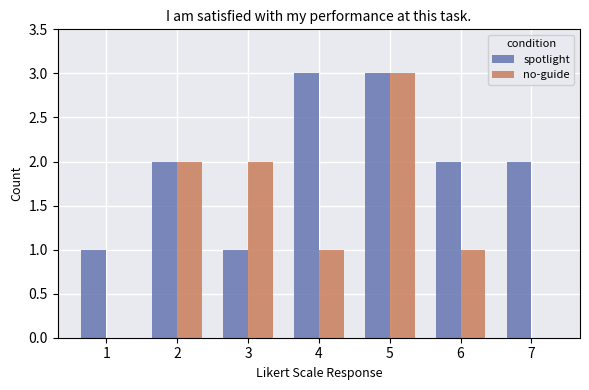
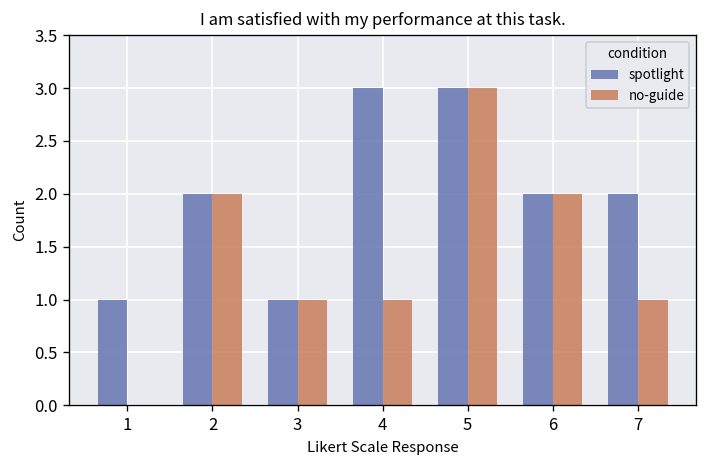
  {
    "spotlight": {
      "1": 1,
      "2": 2,
      "3": 1,
      "4": 3,
      "5": 3,
      "6": 2,
      "7": 2
    },
    "no-guide": {
      "1": 0,
      "2": 2,
-     "3": 2,
+     "3": 1,
      "4": 1,
      "5": 3,
-     "6": 1,
-     "7": 0
+     "6": 2,
+     "7": 1
    }
  }
